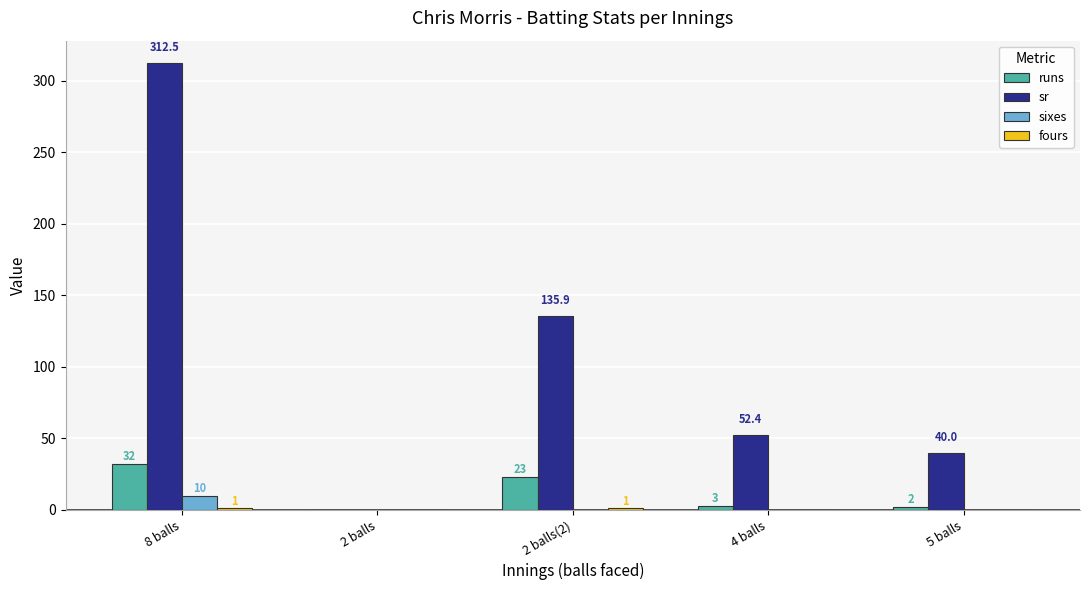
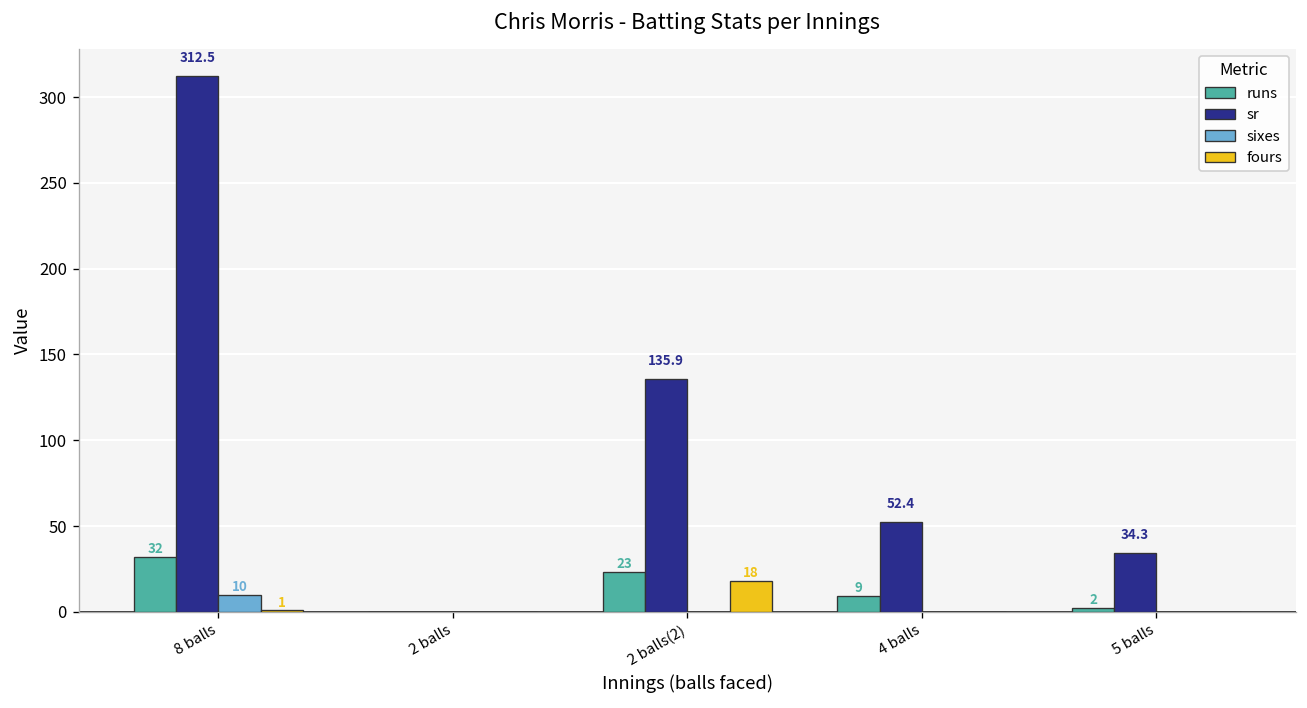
  {
    "runs": {
      "8 balls": 32,
      "2 balls(2)": 23,
-     "4 balls": 3,
+     "4 balls": 9,
      "5 balls": 2
    },
    "sr": {
      "8 balls": 312.5,
      "2 balls(2)": 135.9,
      "4 balls": 52.4,
-     "5 balls": 40.0
+     "5 balls": 34.3
    },
    "sixes": {
      "8 balls": 10
    },
    "fours": {
      "8 balls": 1,
-     "2 balls(2)": 1
+     "2 balls(2)": 18
    }
  }
